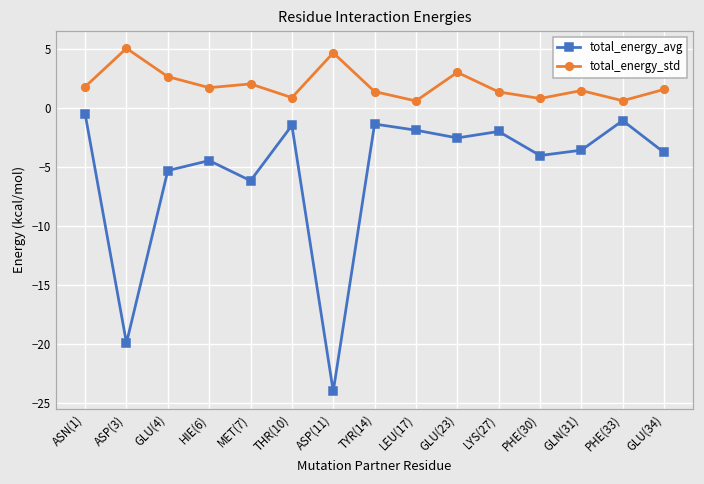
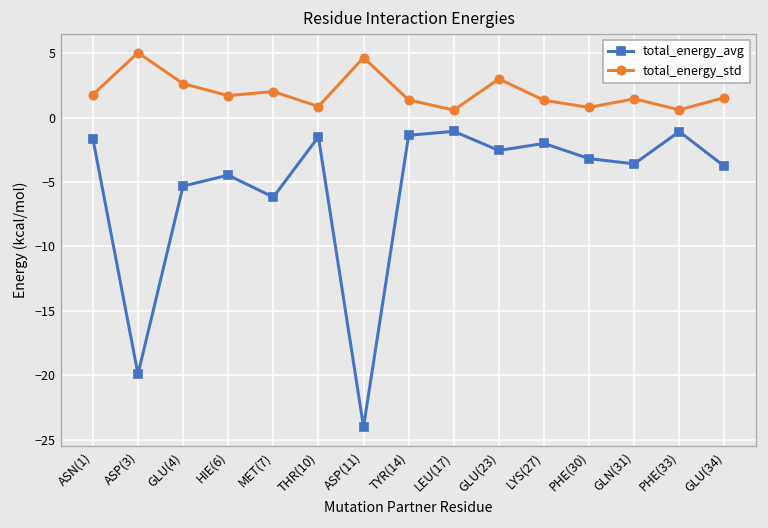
  {
    "total_energy_avg": {
-     "ASN(1)": -0.5,
+     "ASN(1)": -1.6,
      "ASP(3)": -19.9,
      "GLU(4)": -5.3,
      "HIE(6)": -4.5,
      "MET(7)": -6.2,
      "THR(10)": -1.5,
      "ASP(11)": -24.0,
      "TYR(14)": -1.4,
-     "LEU(17)": -1.9,
+     "LEU(17)": -1.1,
      "GLU(23)": -2.5,
      "LYS(27)": -2.0,
-     "PHE(30)": -4.0,
+     "PHE(30)": -3.2,
      "GLN(31)": -3.6,
      "PHE(33)": -1.1,
      "GLU(34)": -3.8
    },
    "total_energy_std": {
      "ASN(1)": 1.8,
      "ASP(3)": 5.1,
      "GLU(4)": 2.6,
      "HIE(6)": 1.7,
      "MET(7)": 2.0,
      "THR(10)": 0.9,
      "ASP(11)": 4.7,
      "TYR(14)": 1.4,
      "LEU(17)": 0.6,
      "GLU(23)": 3.0,
      "LYS(27)": 1.4,
      "PHE(30)": 0.8,
      "GLN(31)": 1.5,
      "PHE(33)": 0.6,
      "GLU(34)": 1.6
    }
  }
